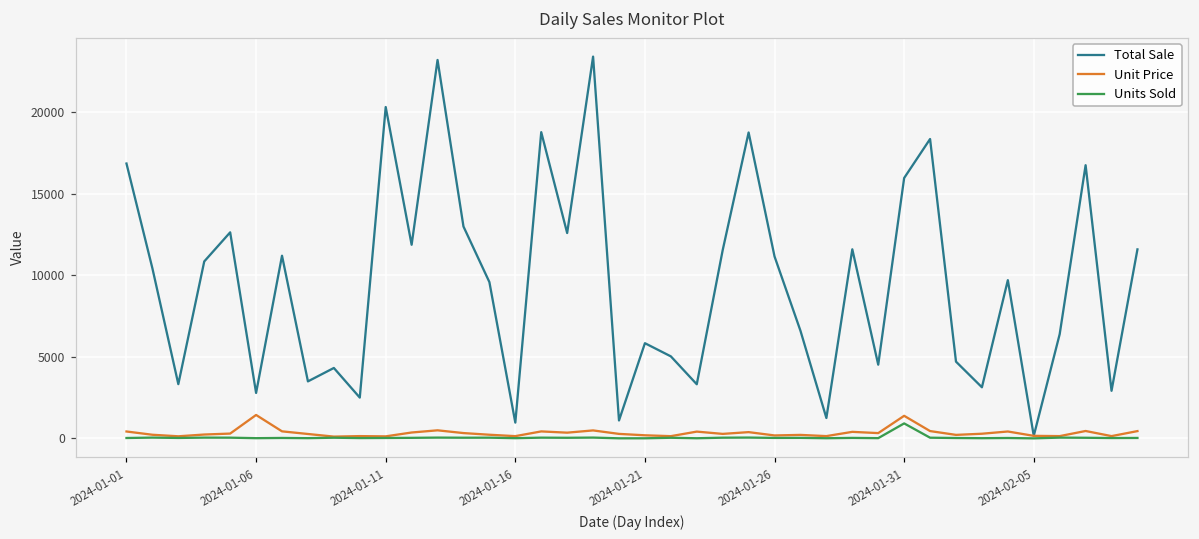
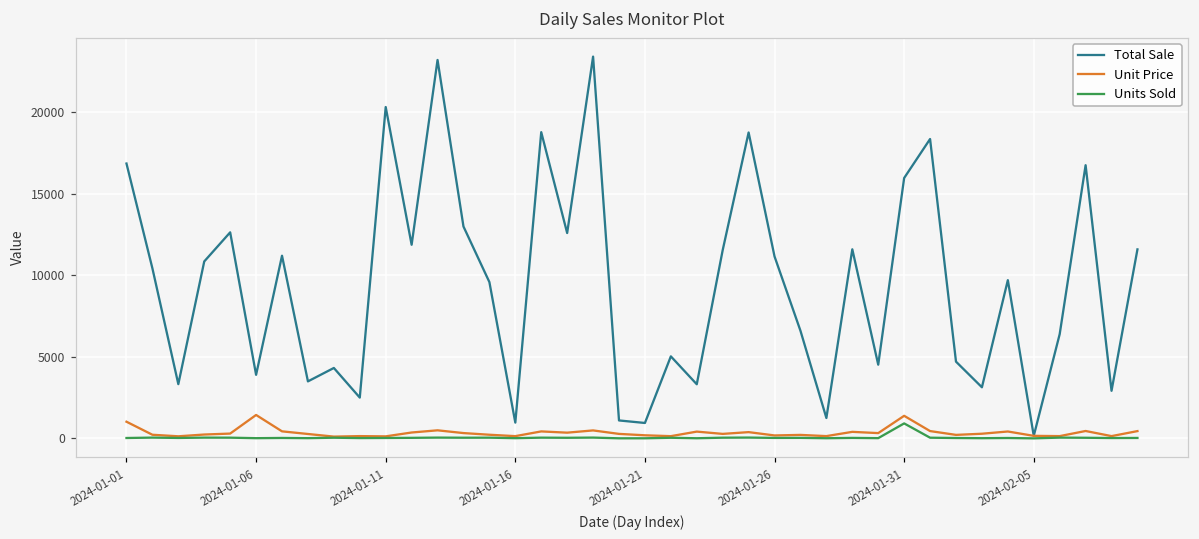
  {
    "Total Sale": {
      "2024-01-01": 16900,
-     "2024-01-06": 2800,
+     "2024-01-06": 3900,
      "2024-01-11": 20300,
      "2024-01-16": 1000,
-     "2024-01-21": 5800,
+     "2024-01-21": 900,
      "2024-01-26": 11200,
      "2024-01-31": 16000
    },
    "Unit Price": {
-     "2024-01-01": 400,
+     "2024-01-01": 1000,
      "2024-01-06": 1400,
      "2024-01-21": 200,
      "2024-01-31": 1400
    },
    "Units Sold": {
      "2024-01-01": 0,
      "2024-01-06": 0,
      "2024-01-21": 0,
      "2024-01-31": 900
    }
  }
